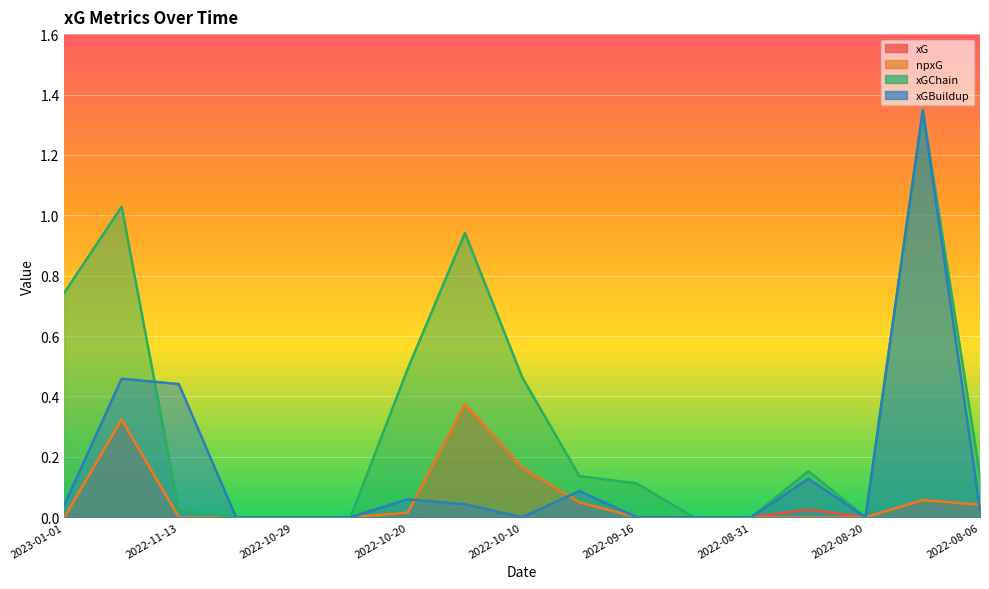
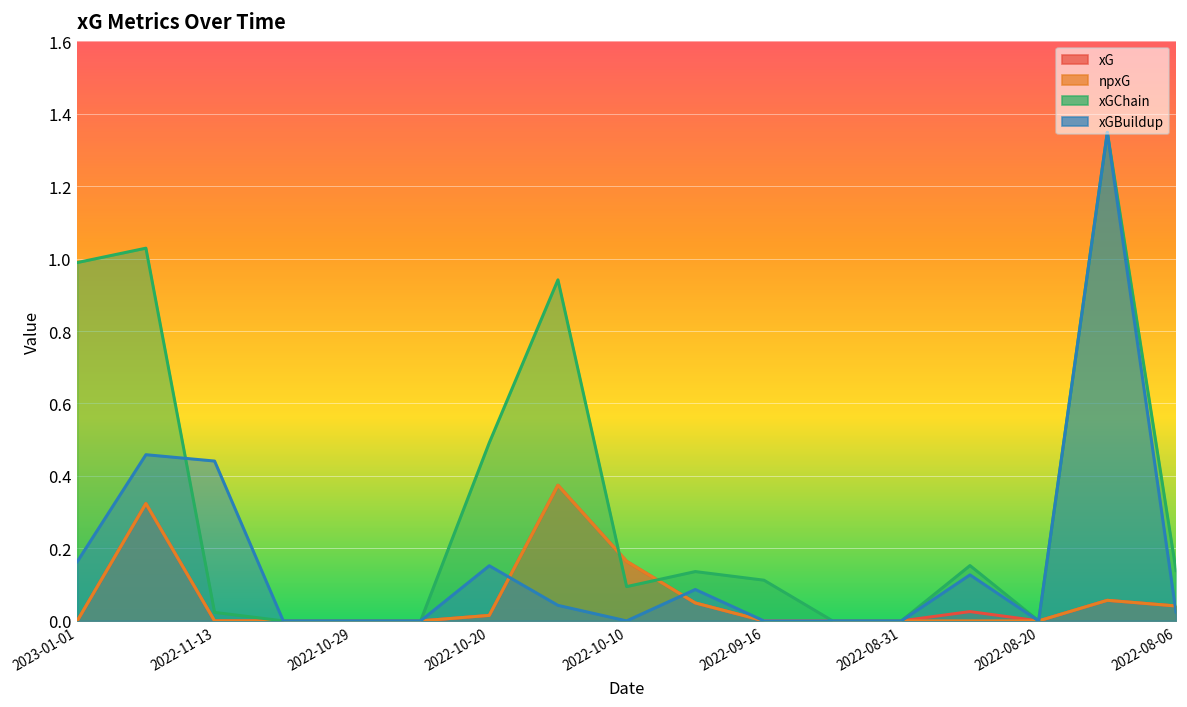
  {
    "xGChain": {
-     "2023-01-01": 0.74,
+     "2023-01-01": 0.99,
      "2022-11-13": 0.02,
      "2022-10-20": 0.49,
-     "2022-10-10": 0.46,
+     "2022-10-10": 0.09,
      "2022-09-16": 0.11,
      "2022-08-06": 0.14
    },
    "xGBuildup": {
-     "2023-01-01": 0.04,
+     "2023-01-01": 0.16,
      "2022-11-13": 0.44,
-     "2022-10-20": 0.06,
+     "2022-10-20": 0.15,
      "2022-10-10": 0.00,
      "2022-08-06": 0.02
    }
  }
